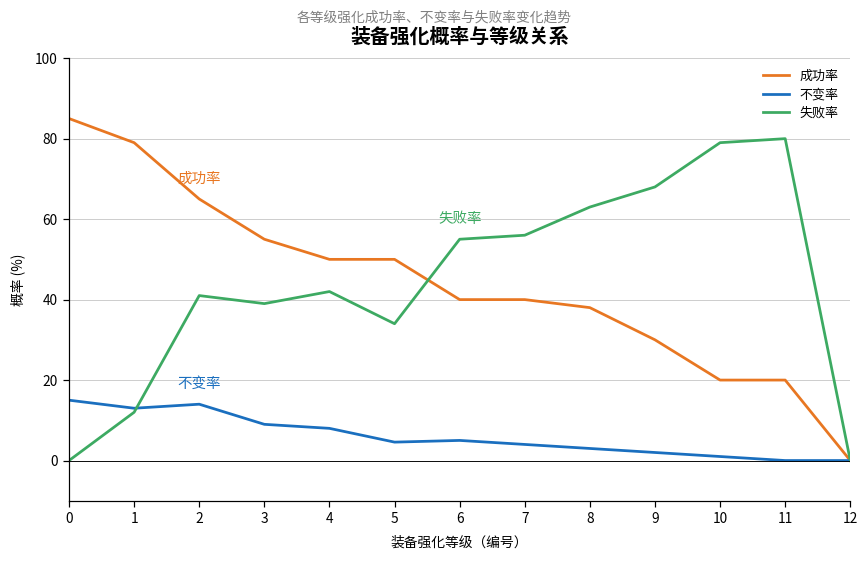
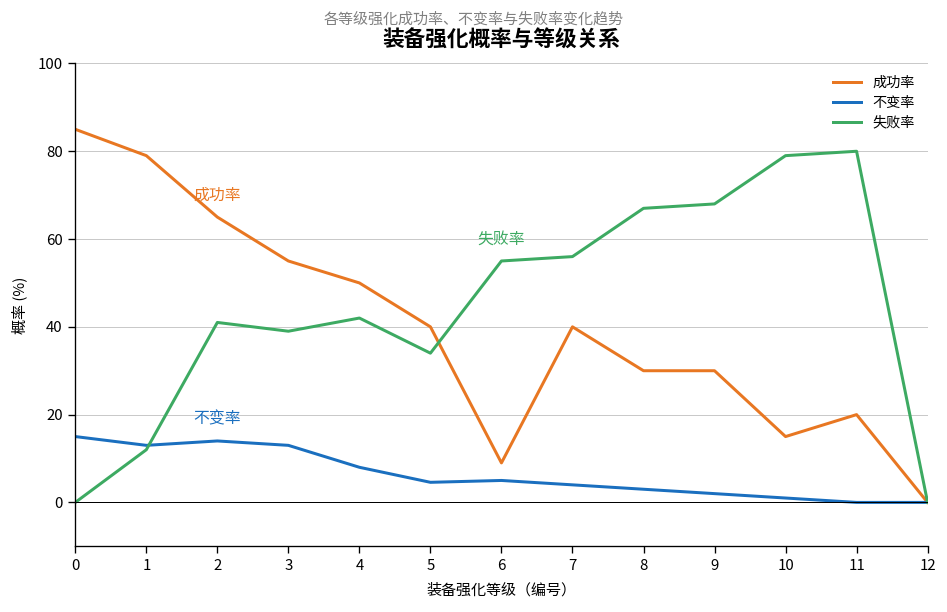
  {
    "成功率": {
      "0": 85,
      "1": 79,
      "2": 65,
      "3": 55,
      "4": 50,
-     "5": 50,
-     "6": 40,
+     "5": 40,
+     "6": 9,
      "7": 40,
-     "8": 38,
+     "8": 30,
      "9": 30,
-     "10": 20,
+     "10": 15,
      "11": 20
    },
    "不变率": {
      "0": 15,
      "1": 13,
      "2": 14,
-     "3": 9,
+     "3": 13,
      "4": 8,
      "5": 5,
      "6": 5,
      "7": 4,
      "8": 3,
      "9": 2,
      "10": 1,
      "11": 0
    },
    "失败率": {
      "0": 0,
      "1": 12,
      "2": 41,
      "3": 39,
      "4": 42,
      "5": 34,
      "6": 55,
      "7": 56,
-     "8": 63,
+     "8": 67,
      "9": 68,
      "10": 79,
      "11": 80
    }
  }
